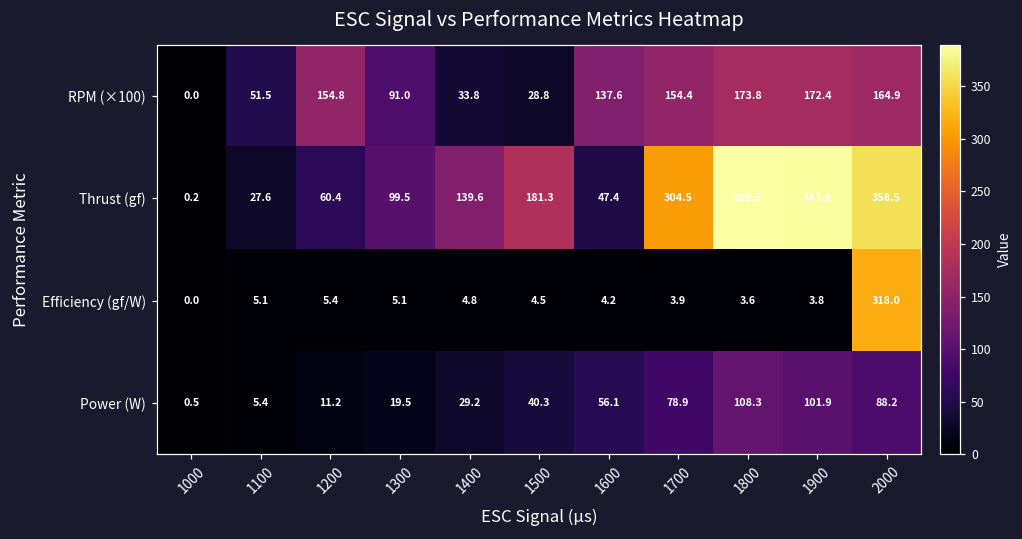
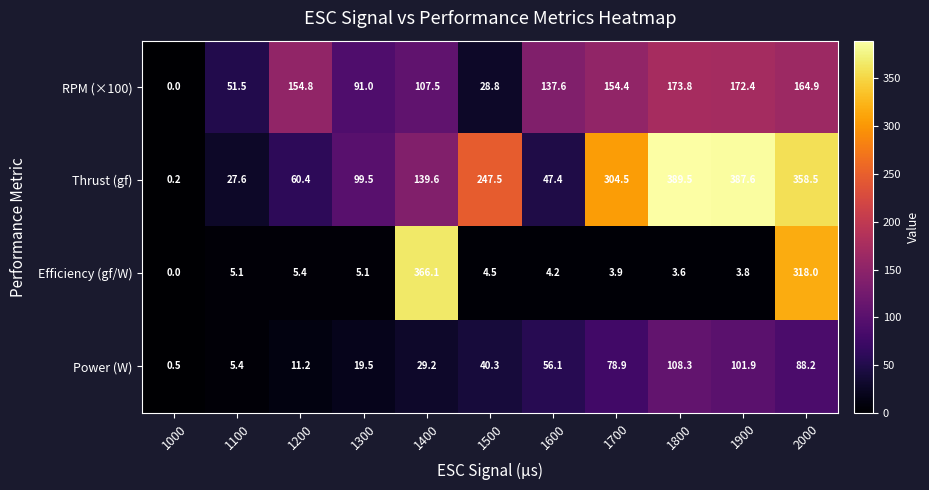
  {
    "RPM (×100)": {
      "1000": 0.0,
      "1100": 51.5,
      "1200": 154.8,
      "1300": 91.0,
-     "1400": 33.8,
+     "1400": 107.5,
      "1500": 28.8,
      "1600": 137.6,
      "1700": 154.4,
      "1800": 173.8,
      "1900": 172.4,
      "2000": 164.9
    },
    "Thrust (gf)": {
      "1000": 0.2,
      "1100": 27.6,
      "1200": 60.4,
      "1300": 99.5,
      "1400": 139.6,
-     "1500": 181.3,
+     "1500": 247.5,
      "1600": 47.4,
      "1700": 304.5,
      "1800": 389.5,
      "1900": 387.6,
      "2000": 358.5
    },
    "Efficiency (gf/W)": {
      "1000": 0.0,
      "1100": 5.1,
      "1200": 5.4,
      "1300": 5.1,
-     "1400": 4.8,
+     "1400": 366.1,
      "1500": 4.5,
      "1600": 4.2,
      "1700": 3.9,
      "1800": 3.6,
      "1900": 3.8,
      "2000": 318.0
    },
    "Power (W)": {
      "1000": 0.5,
      "1100": 5.4,
      "1200": 11.2,
      "1300": 19.5,
      "1400": 29.2,
      "1500": 40.3,
      "1600": 56.1,
      "1700": 78.9,
      "1800": 108.3,
      "1900": 101.9,
      "2000": 88.2
    }
  }
